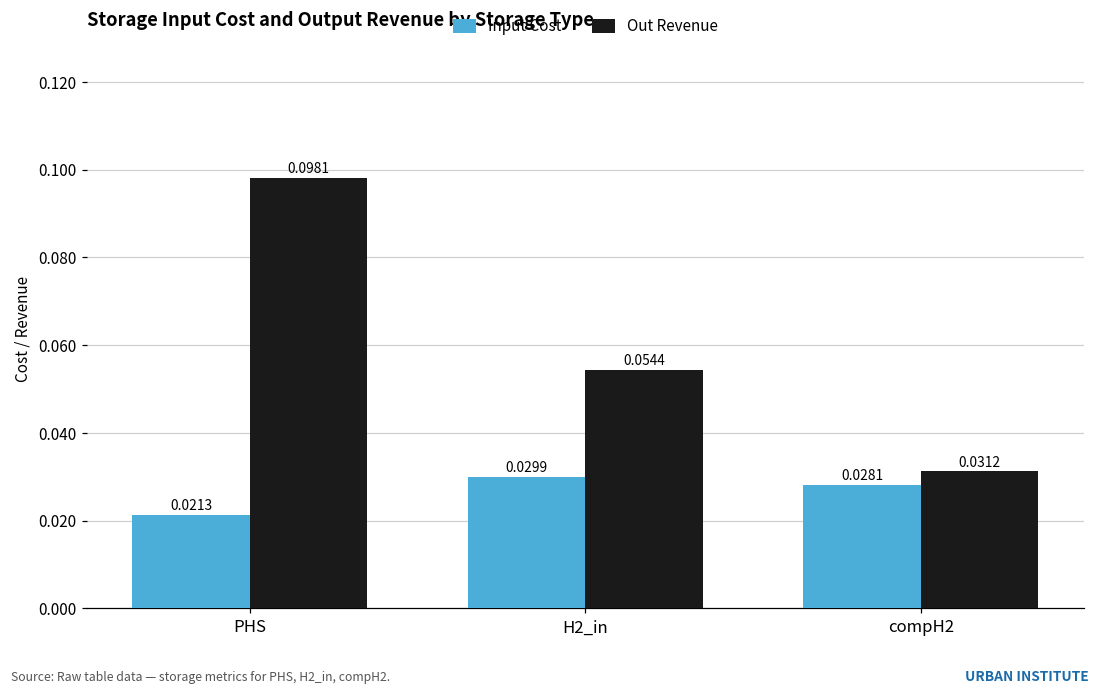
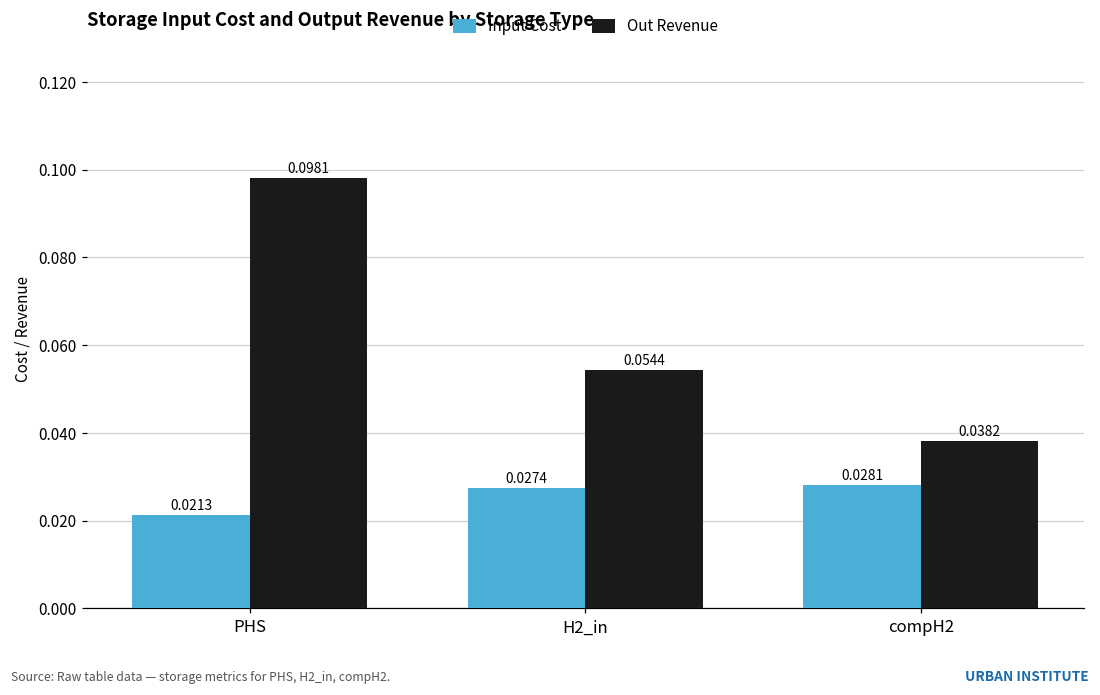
  {
    "Input Cost": {
      "PHS": 0.0213,
-     "H2_in": 0.0299,
+     "H2_in": 0.0274,
      "compH2": 0.0281
    },
    "Out Revenue": {
      "PHS": 0.0981,
      "H2_in": 0.0544,
-     "compH2": 0.0312
+     "compH2": 0.0382
    }
  }
